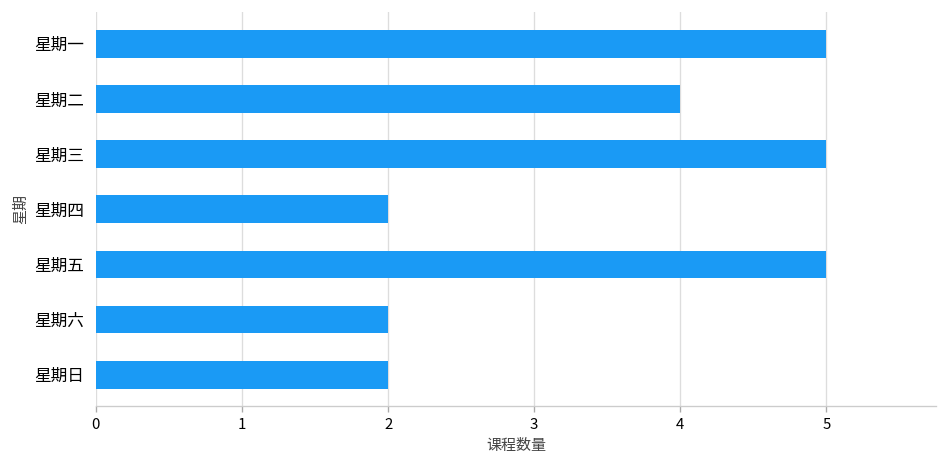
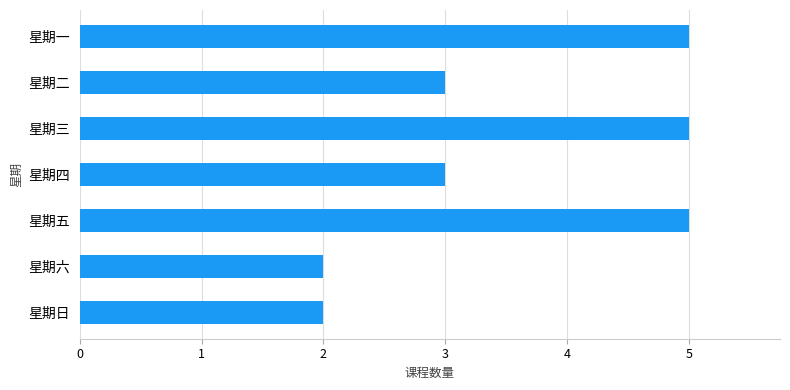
  {
    "星期一": 5,
-   "星期二": 4,
+   "星期二": 3,
    "星期三": 5,
-   "星期四": 2,
+   "星期四": 3,
    "星期五": 5,
    "星期六": 2,
    "星期日": 2
  }
